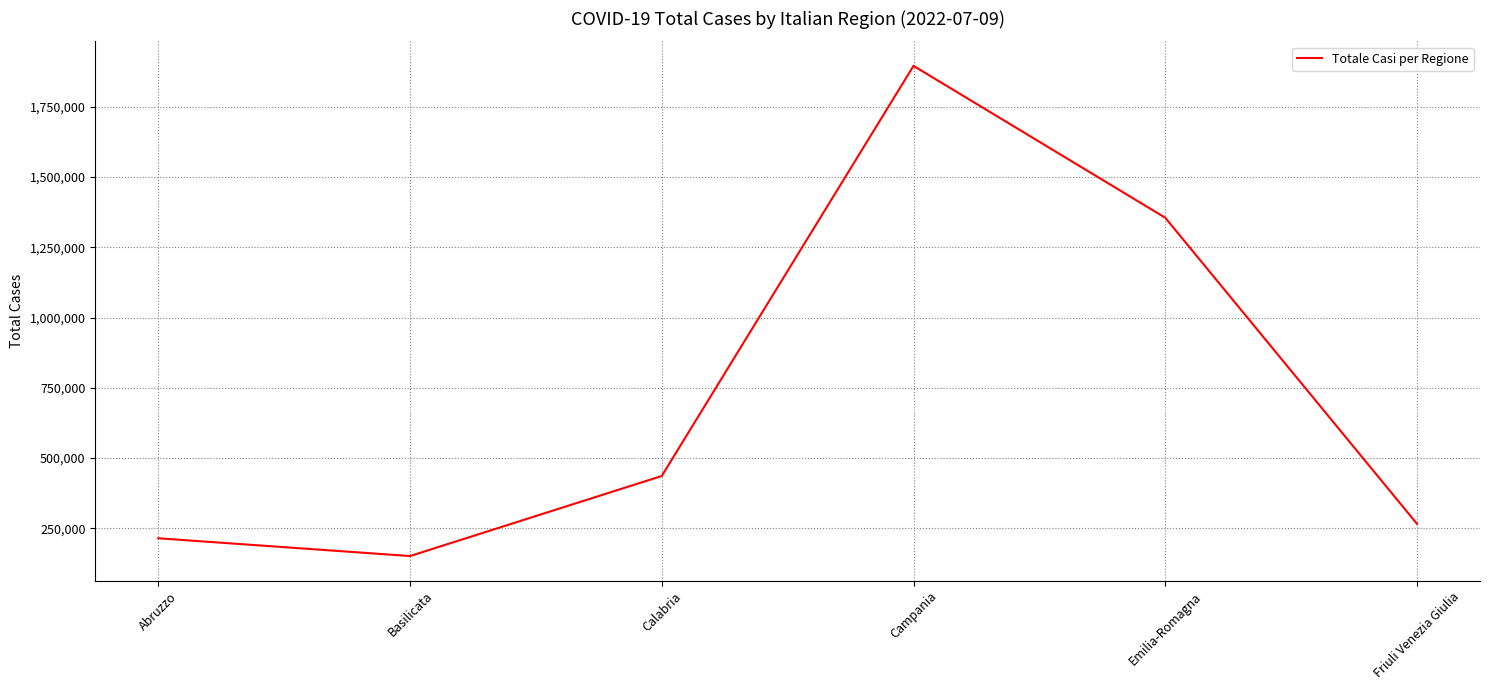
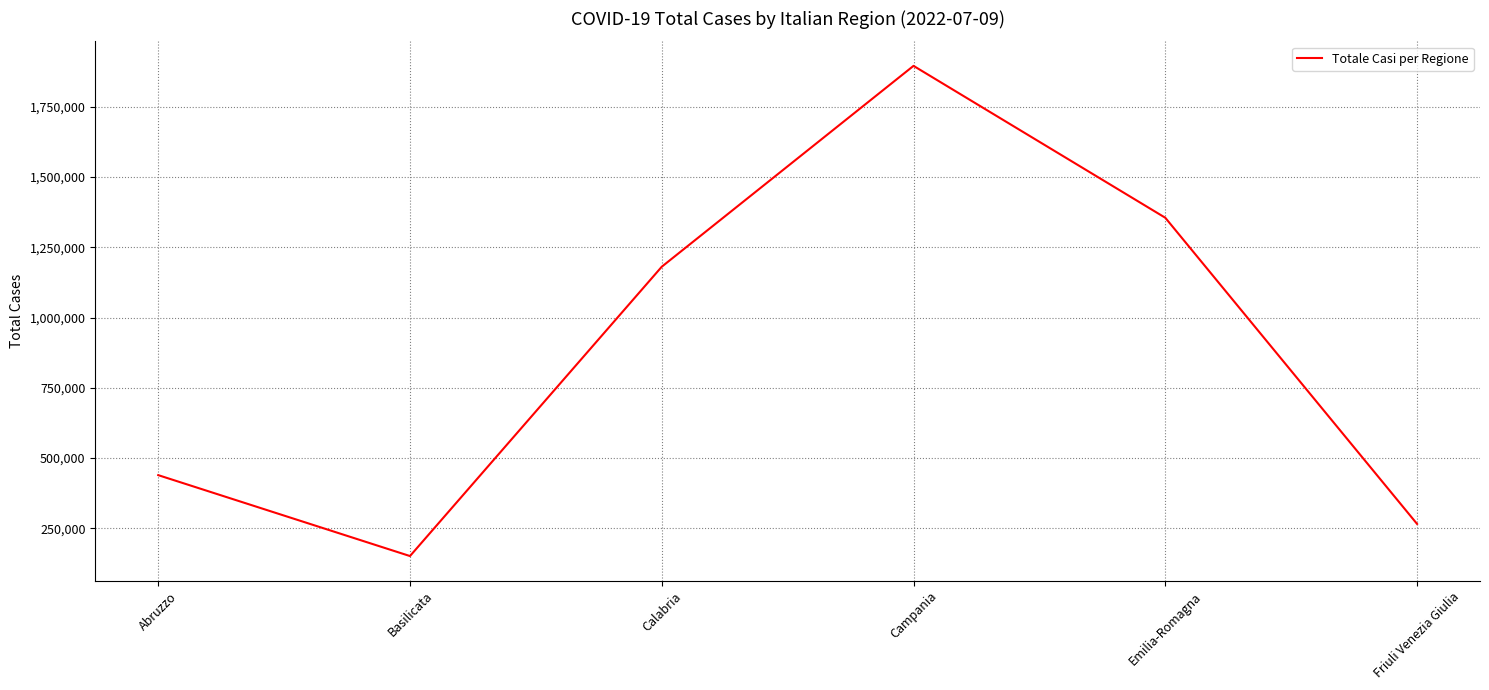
  {
-   "Abruzzo": "210,000",
+   "Abruzzo": "440,000",
    "Basilicata": "150,000",
-   "Calabria": "440,000",
+   "Calabria": "1,180,000",
    "Campania": "1,900,000",
    "Emilia-Romagna": "1,360,000",
    "Friuli Venezia Giulia": "270,000"
  }
